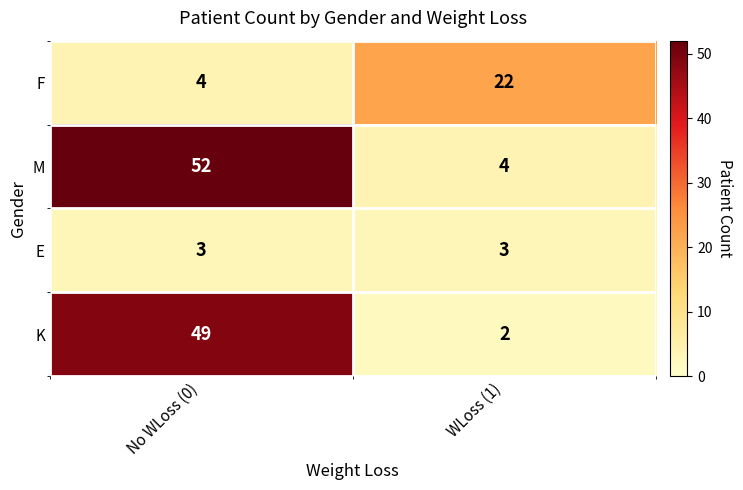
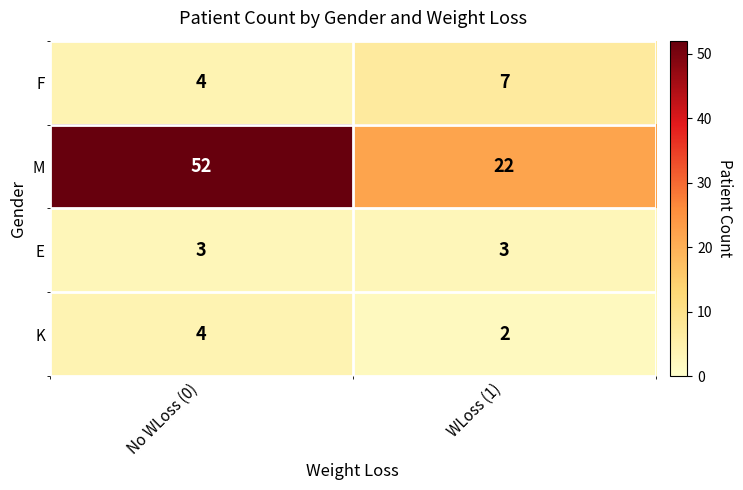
  {
    "F": {
      "No WLoss (0)": 4,
-     "WLoss (1)": 22
+     "WLoss (1)": 7
    },
    "M": {
      "No WLoss (0)": 52,
-     "WLoss (1)": 4
+     "WLoss (1)": 22
    },
    "E": {
      "No WLoss (0)": 3,
      "WLoss (1)": 3
    },
    "K": {
-     "No WLoss (0)": 49,
+     "No WLoss (0)": 4,
      "WLoss (1)": 2
    }
  }
